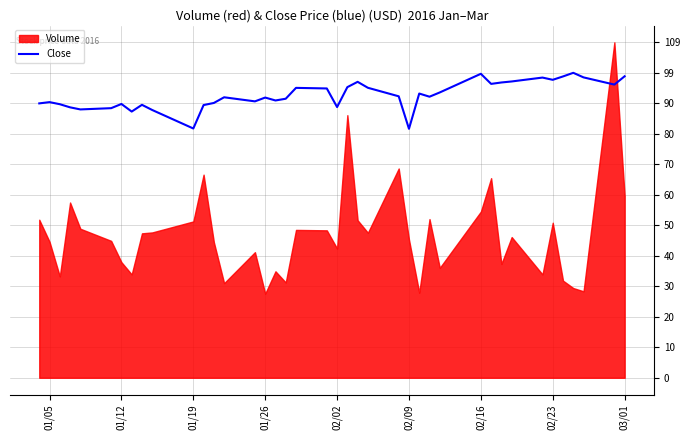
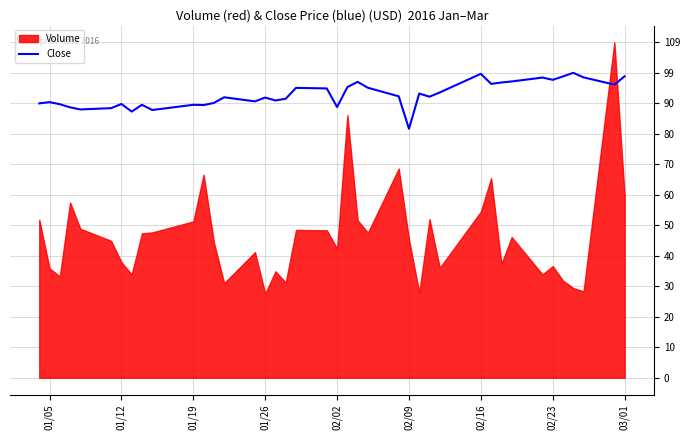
  {
    "Volume": {
-     "01/05": 44,
+     "01/05": 36,
      "01/12": 38,
      "01/19": 51,
      "01/26": 27,
      "02/02": 42,
      "02/09": 45,
      "02/16": 54,
-     "02/23": 51,
+     "02/23": 36,
      "03/01": 59
    },
    "Close": {
      "01/05": 90,
      "01/12": 89,
-     "01/19": 81,
+     "01/19": 89,
      "01/26": 91,
      "02/02": 88,
      "02/09": 81,
      "02/16": 99,
      "02/23": 97,
      "03/01": 98
    }
  }
